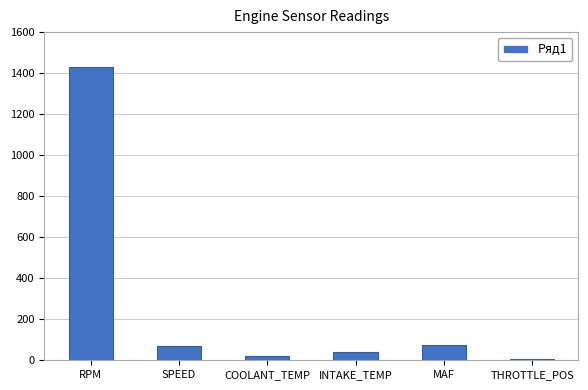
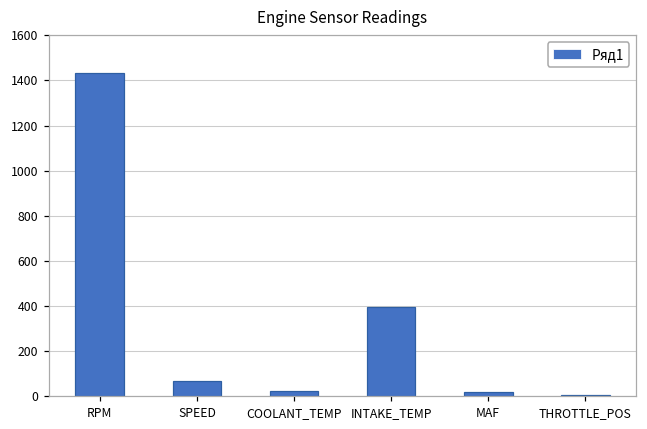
  {
    "RPM": 1430,
    "SPEED": 70,
    "COOLANT_TEMP": 20,
-   "INTAKE_TEMP": 40,
-   "MAF": 80
+   "INTAKE_TEMP": 400,
+   "MAF": 20
  }
